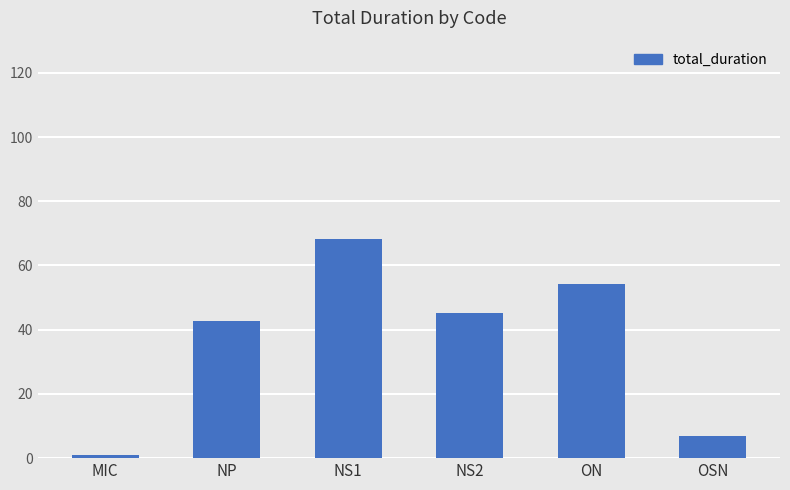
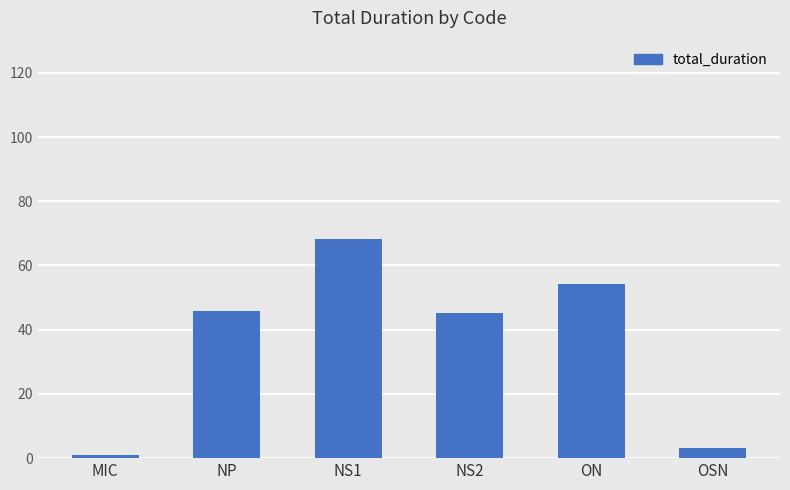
  {
    "MIC": 1,
-   "NP": 43,
+   "NP": 46,
    "NS1": 68,
    "NS2": 45,
    "ON": 54,
-   "OSN": 7
+   "OSN": 3
  }
